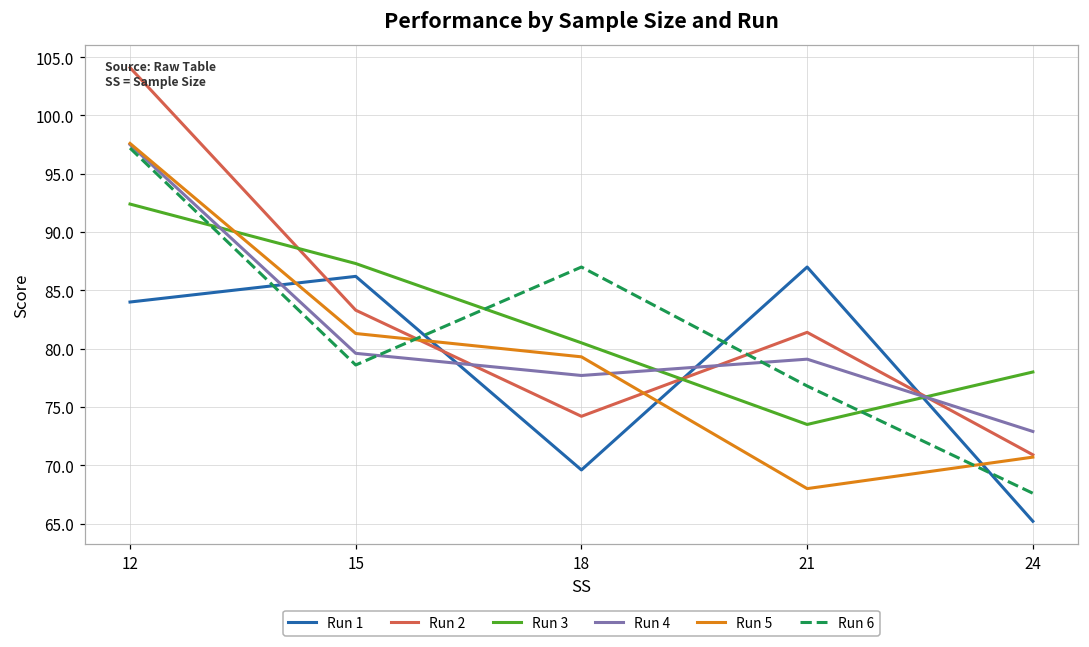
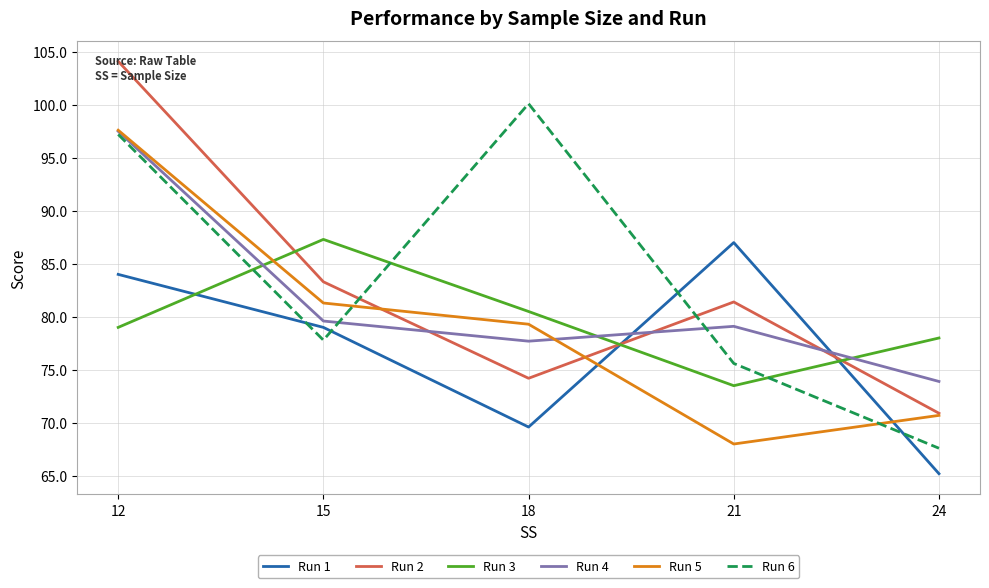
  {
    "Run 1": {
      "12": 84.0,
-     "15": 86.2,
+     "15": 79.0,
      "18": 69.6,
      "21": 87.0,
      "24": 65.2
    },
    "Run 2": {
      "12": 104.1,
      "15": 83.3,
      "18": 74.2,
      "21": 81.4
    },
    "Run 3": {
-     "12": 92.4,
+     "12": 79.0,
      "15": 87.3,
      "18": 80.5,
      "21": 73.5,
      "24": 78.0
    },
    "Run 4": {
      "15": 79.6,
      "18": 77.7,
      "21": 79.1,
-     "24": 72.9
+     "24": 73.9
    },
    "Run 5": {
      "15": 81.3,
      "18": 79.3,
      "21": 68.0
    },
    "Run 6": {
      "12": 97.2,
-     "15": 78.6,
-     "18": 87.0,
-     "21": 76.8,
+     "15": 77.8,
+     "18": 100.1,
+     "21": 75.6,
      "24": 67.6
    }
  }
